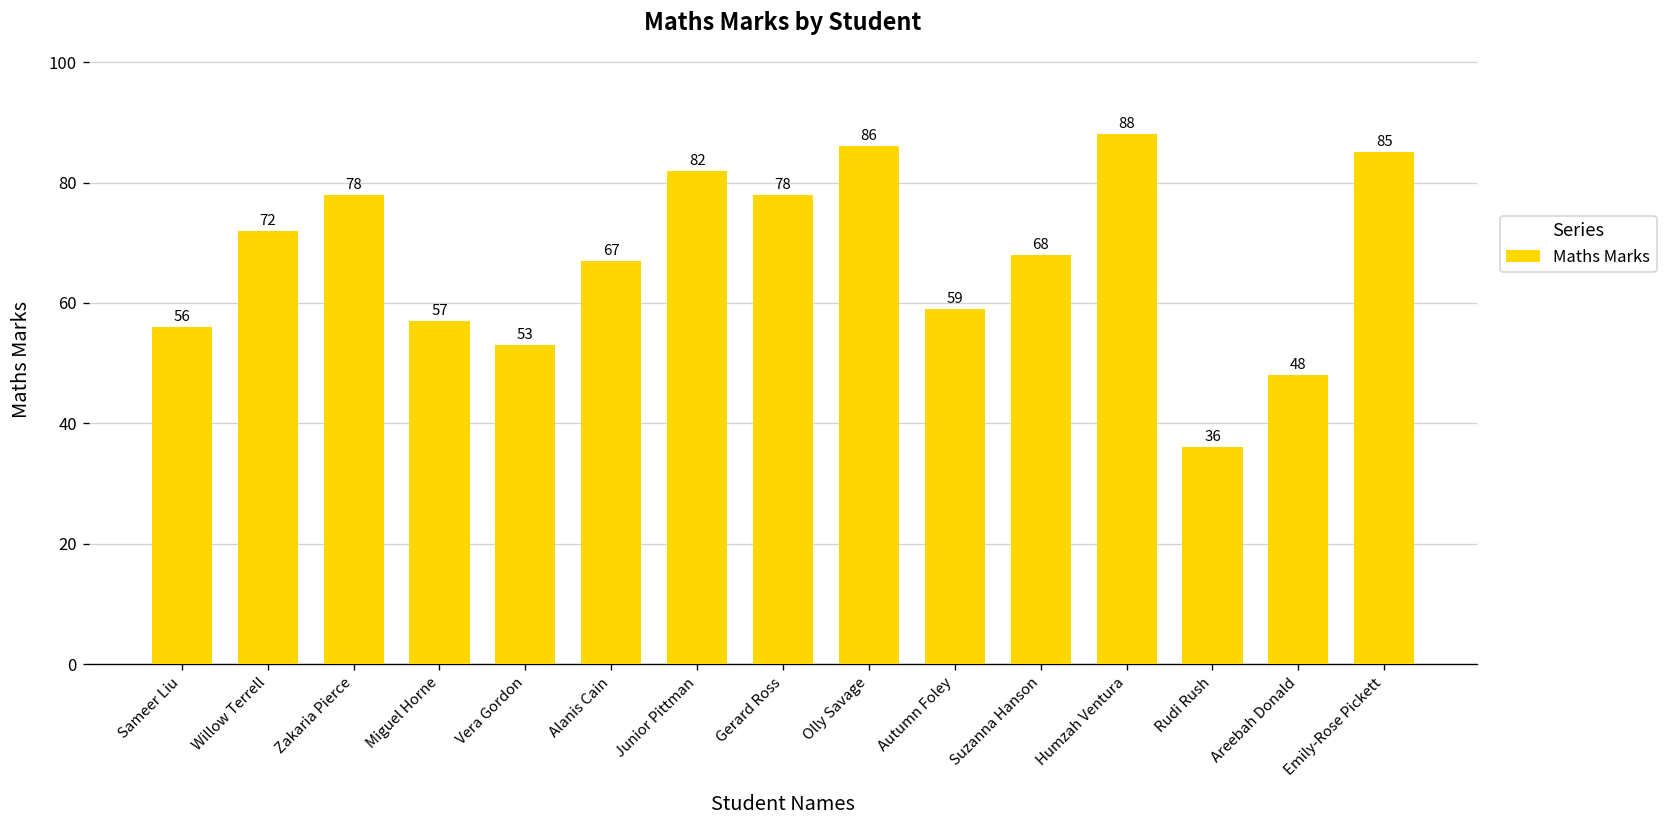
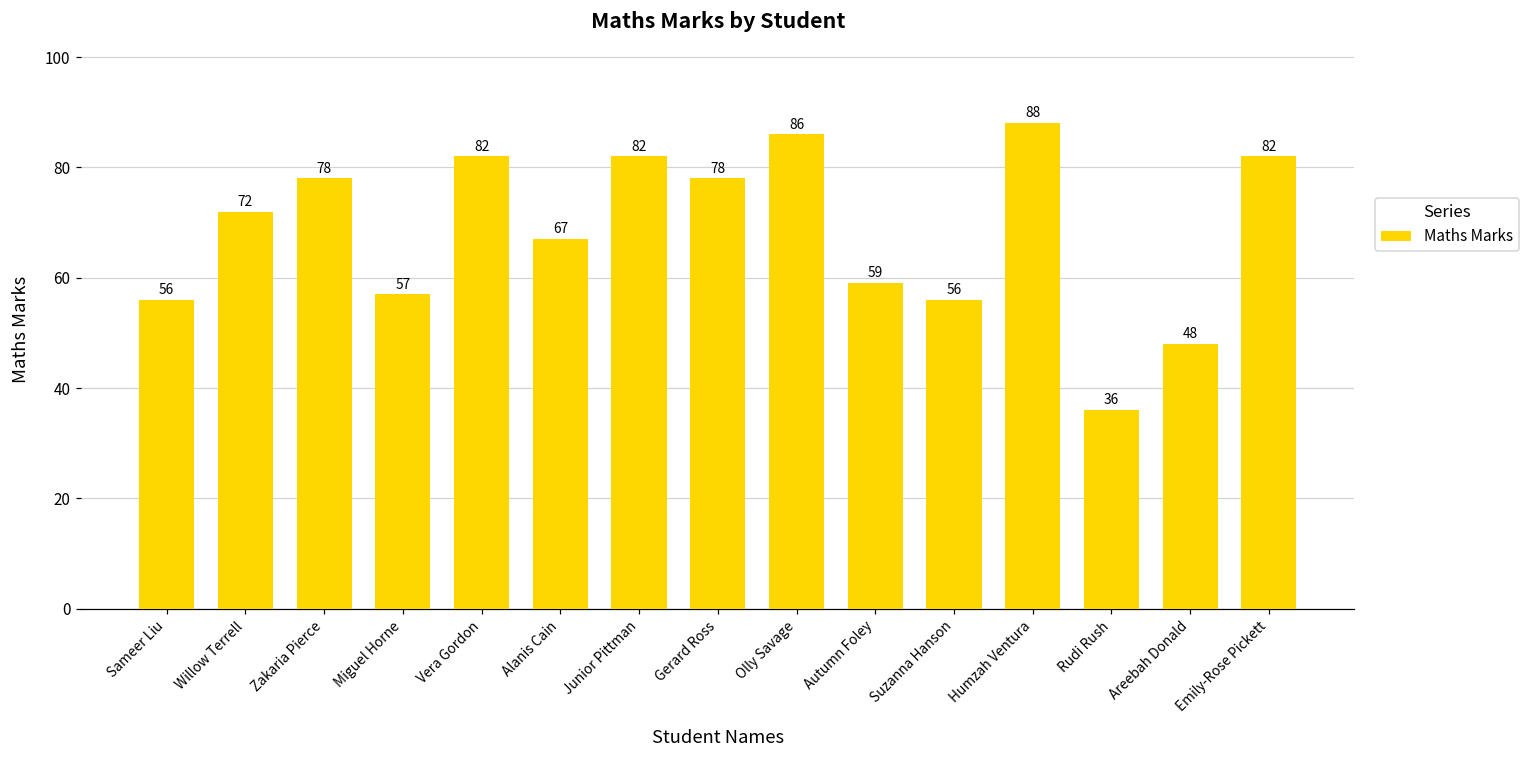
  {
    "Sameer Liu": 56,
    "Willow Terrell": 72,
    "Zakaria Pierce": 78,
    "Miguel Horne": 57,
-   "Vera Gordon": 53,
+   "Vera Gordon": 82,
    "Alanis Cain": 67,
    "Junior Pittman": 82,
    "Gerard Ross": 78,
    "Olly Savage": 86,
    "Autumn Foley": 59,
-   "Suzanna Hanson": 68,
+   "Suzanna Hanson": 56,
    "Humzah Ventura": 88,
    "Rudi Rush": 36,
    "Areebah Donald": 48,
-   "Emily-Rose Pickett": 85
+   "Emily-Rose Pickett": 82
  }
